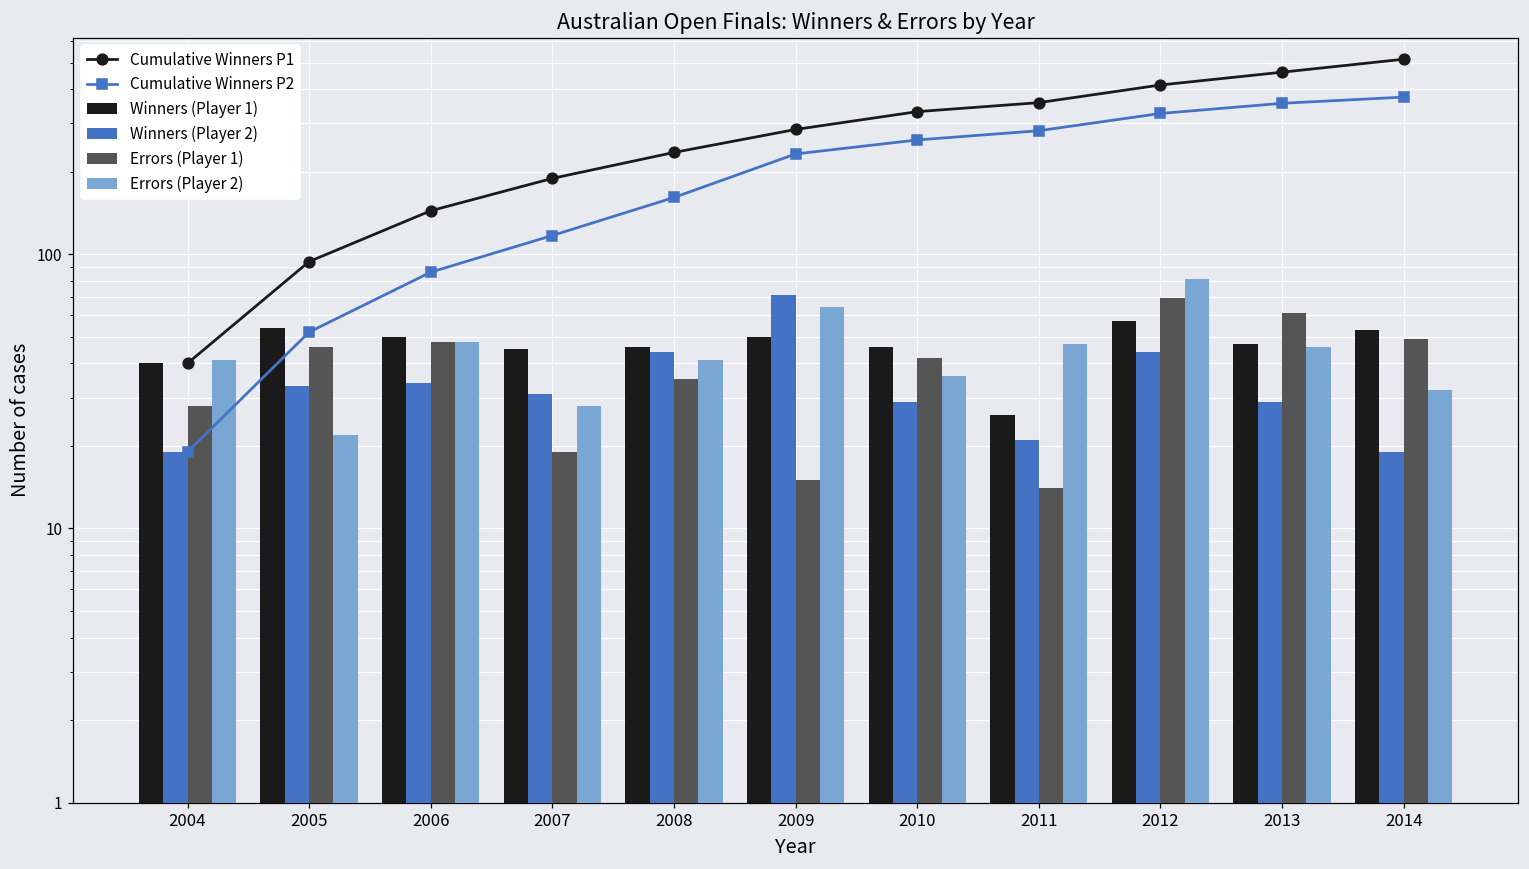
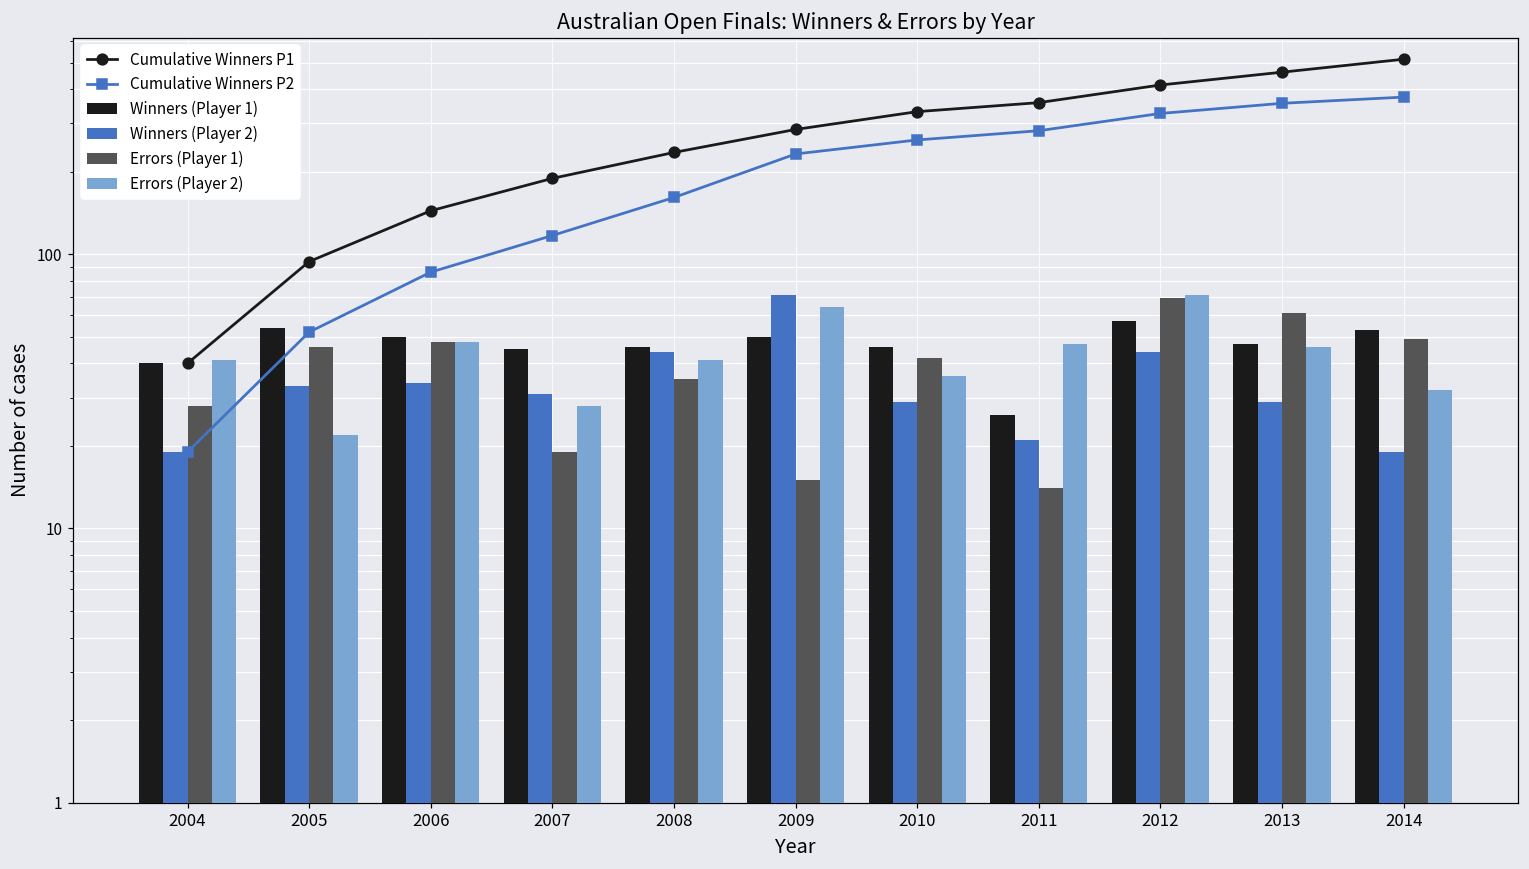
  {
    "Errors (Player 1)": {
      "2004": 28,
      "2005": 46,
      "2006": 48,
      "2007": 19,
      "2008": 35,
      "2009": 15,
      "2010": 42,
      "2011": 14,
      "2012": 69,
      "2013": 61,
      "2014": 49
    },
    "Errors (Player 2)": {
      "2004": 41,
      "2005": 22,
      "2006": 48,
      "2007": 28,
      "2008": 41,
      "2009": 64,
      "2010": 36,
      "2011": 47,
-     "2012": 81,
+     "2012": 71,
      "2013": 46,
      "2014": 32
    }
  }
